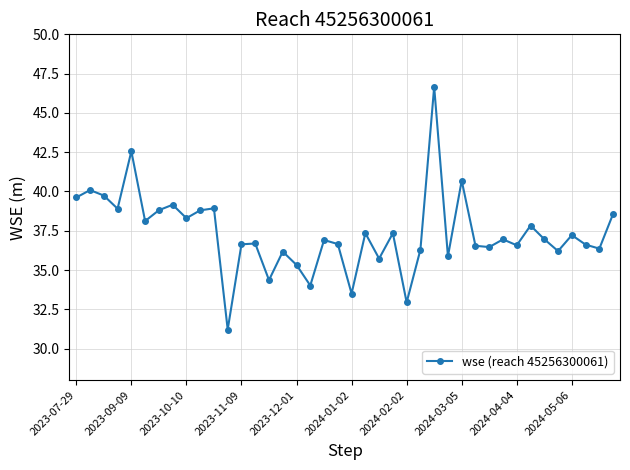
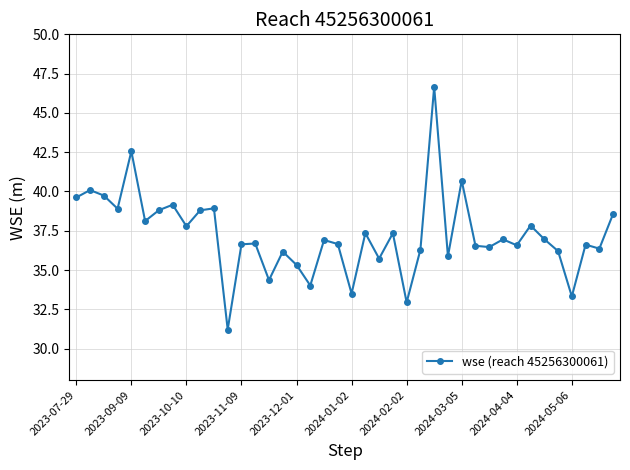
  {
    "2023-07-29": 39.6,
    "2023-09-09": 42.6,
-   "2023-10-10": 38.3,
+   "2023-10-10": 37.8,
    "2023-11-09": 36.6,
    "2023-12-01": 35.3,
    "2024-01-02": 33.5,
    "2024-02-02": 32.9,
    "2024-03-05": 40.7,
    "2024-04-04": 36.6,
-   "2024-05-06": 37.2
+   "2024-05-06": 33.3
  }
